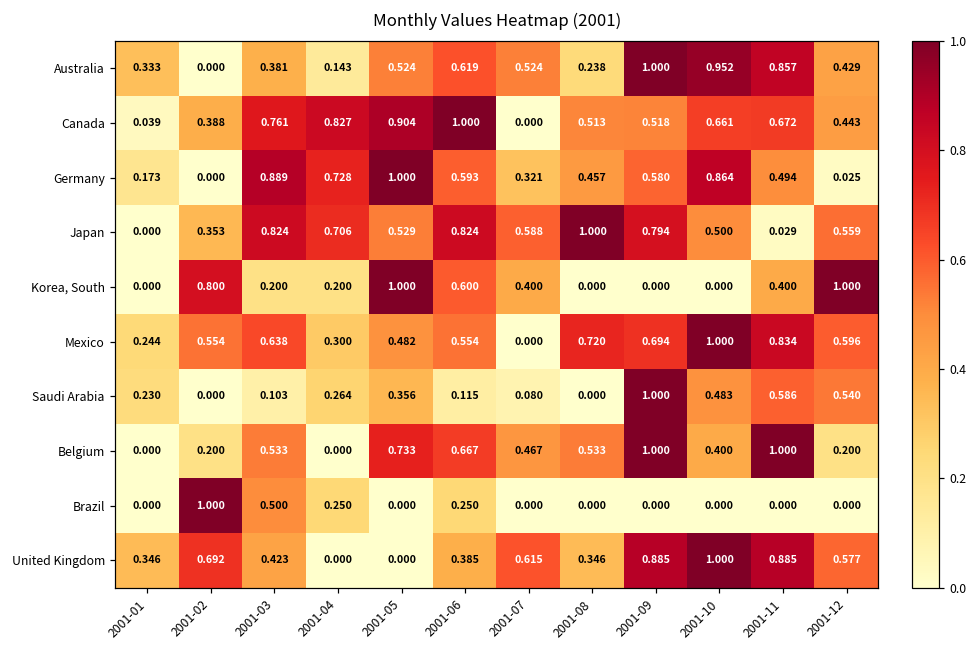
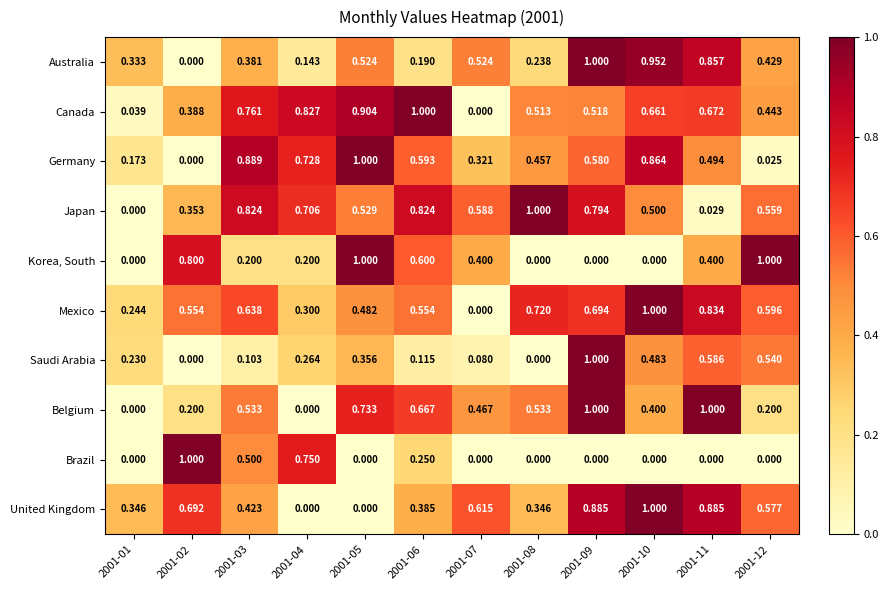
  {
    "Australia": {
      "2001-01": 0.333,
      "2001-02": 0.000,
      "2001-03": 0.381,
      "2001-04": 0.143,
      "2001-05": 0.524,
-     "2001-06": 0.619,
+     "2001-06": 0.190,
      "2001-07": 0.524,
      "2001-08": 0.238,
      "2001-09": 1.000,
      "2001-10": 0.952,
      "2001-11": 0.857,
      "2001-12": 0.429
    },
    "Canada": {
      "2001-01": 0.039,
      "2001-02": 0.388,
      "2001-03": 0.761,
      "2001-04": 0.827,
      "2001-05": 0.904,
      "2001-06": 1.000,
      "2001-07": 0.000,
      "2001-08": 0.513,
      "2001-09": 0.518,
      "2001-10": 0.661,
      "2001-11": 0.672,
      "2001-12": 0.443
    },
    "Germany": {
      "2001-01": 0.173,
      "2001-02": 0.000,
      "2001-03": 0.889,
      "2001-04": 0.728,
      "2001-05": 1.000,
      "2001-06": 0.593,
      "2001-07": 0.321,
      "2001-08": 0.457,
      "2001-09": 0.580,
      "2001-10": 0.864,
      "2001-11": 0.494,
      "2001-12": 0.025
    },
    "Japan": {
      "2001-01": 0.000,
      "2001-02": 0.353,
      "2001-03": 0.824,
      "2001-04": 0.706,
      "2001-05": 0.529,
      "2001-06": 0.824,
      "2001-07": 0.588,
      "2001-08": 1.000,
      "2001-09": 0.794,
      "2001-10": 0.500,
      "2001-11": 0.029,
      "2001-12": 0.559
    },
    "Korea, South": {
      "2001-01": 0.000,
      "2001-02": 0.800,
      "2001-03": 0.200,
      "2001-04": 0.200,
      "2001-05": 1.000,
      "2001-06": 0.600,
      "2001-07": 0.400,
      "2001-08": 0.000,
      "2001-09": 0.000,
      "2001-10": 0.000,
      "2001-11": 0.400,
      "2001-12": 1.000
    },
    "Mexico": {
      "2001-01": 0.244,
      "2001-02": 0.554,
      "2001-03": 0.638,
      "2001-04": 0.300,
      "2001-05": 0.482,
      "2001-06": 0.554,
      "2001-07": 0.000,
      "2001-08": 0.720,
      "2001-09": 0.694,
      "2001-10": 1.000,
      "2001-11": 0.834,
      "2001-12": 0.596
    },
    "Saudi Arabia": {
      "2001-01": 0.230,
      "2001-02": 0.000,
      "2001-03": 0.103,
      "2001-04": 0.264,
      "2001-05": 0.356,
      "2001-06": 0.115,
      "2001-07": 0.080,
      "2001-08": 0.000,
      "2001-09": 1.000,
      "2001-10": 0.483,
      "2001-11": 0.586,
      "2001-12": 0.540
    },
    "Belgium": {
      "2001-01": 0.000,
      "2001-02": 0.200,
      "2001-03": 0.533,
      "2001-04": 0.000,
      "2001-05": 0.733,
      "2001-06": 0.667,
      "2001-07": 0.467,
      "2001-08": 0.533,
      "2001-09": 1.000,
      "2001-10": 0.400,
      "2001-11": 1.000,
      "2001-12": 0.200
    },
    "Brazil": {
      "2001-01": 0.000,
      "2001-02": 1.000,
      "2001-03": 0.500,
-     "2001-04": 0.250,
+     "2001-04": 0.750,
      "2001-05": 0.000,
      "2001-06": 0.250,
      "2001-07": 0.000,
      "2001-08": 0.000,
      "2001-09": 0.000,
      "2001-10": 0.000,
      "2001-11": 0.000,
      "2001-12": 0.000
    },
    "United Kingdom": {
      "2001-01": 0.346,
      "2001-02": 0.692,
      "2001-03": 0.423,
      "2001-04": 0.000,
      "2001-05": 0.000,
      "2001-06": 0.385,
      "2001-07": 0.615,
      "2001-08": 0.346,
      "2001-09": 0.885,
      "2001-10": 1.000,
      "2001-11": 0.885,
      "2001-12": 0.577
    }
  }
